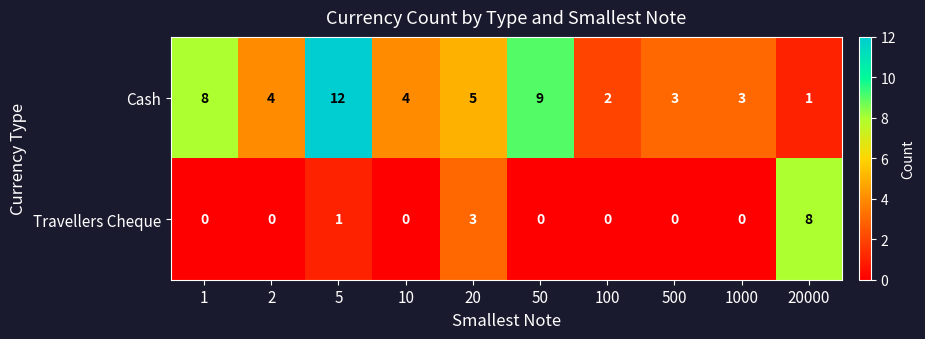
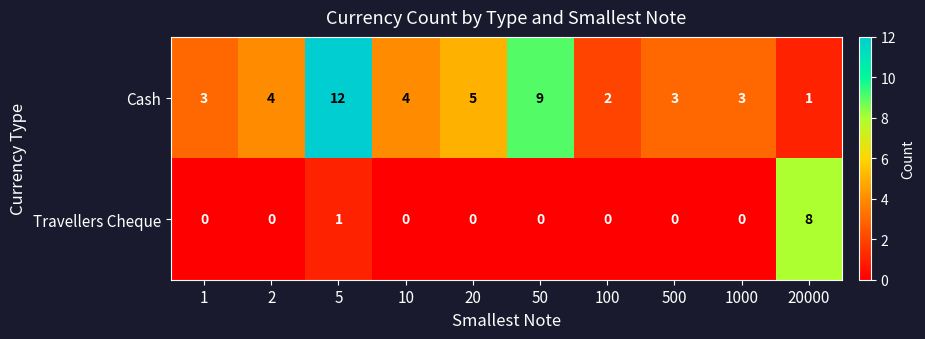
  {
    "Cash": {
-     "1": 8,
+     "1": 3,
      "2": 4,
      "5": 12,
      "10": 4,
      "20": 5,
      "50": 9,
      "100": 2,
      "500": 3,
      "1000": 3,
      "20000": 1
    },
    "Travellers Cheque": {
      "1": 0,
      "2": 0,
      "5": 1,
      "10": 0,
-     "20": 3,
+     "20": 0,
      "50": 0,
      "100": 0,
      "500": 0,
      "1000": 0,
      "20000": 8
    }
  }
